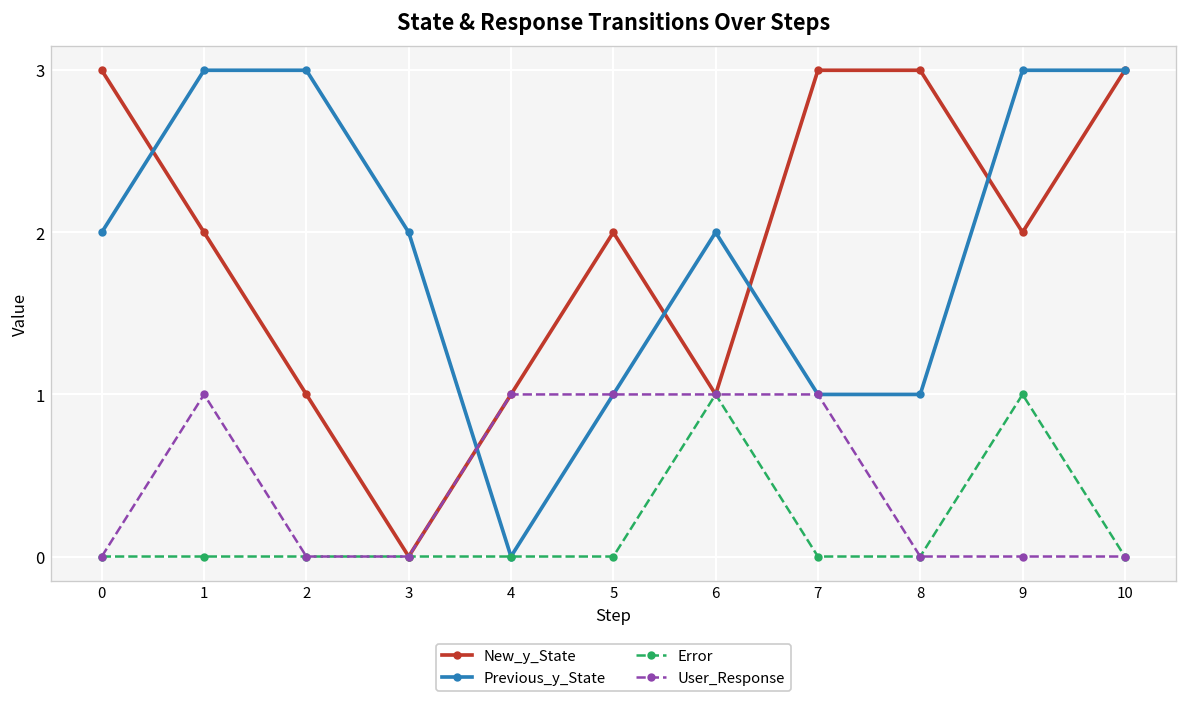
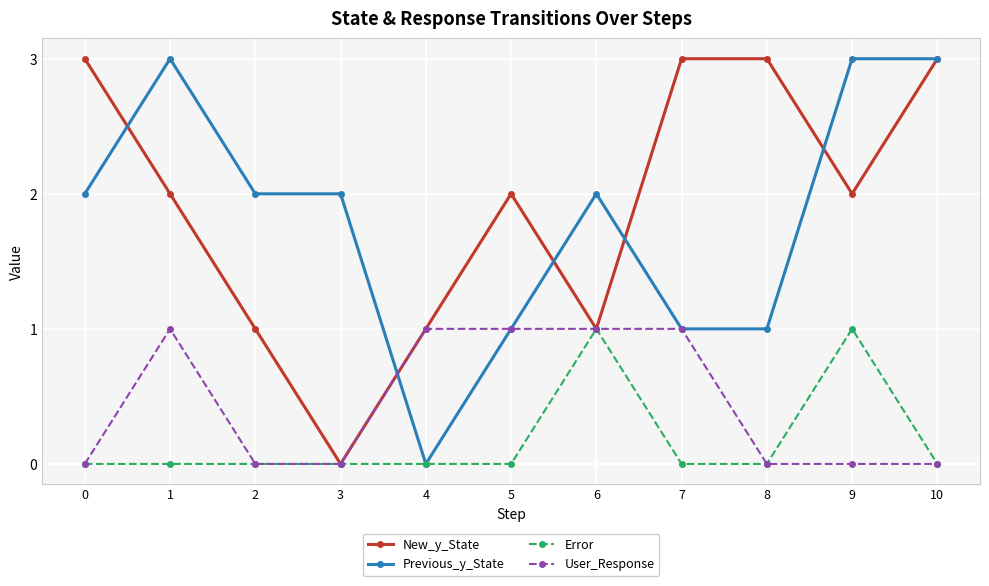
  {
    "New_y_State": {
      "0": 3,
      "1": 2,
      "2": 1,
      "5": 2,
      "7": 3,
      "8": 3,
      "9": 2
    },
    "Previous_y_State": {
      "0": 2,
      "1": 3,
-     "2": 3,
+     "2": 2,
      "3": 2,
      "6": 2,
      "8": 1,
      "9": 3
    },
    "Error": {
      "1": 0,
      "5": 0,
      "7": 0,
      "9": 1
    },
    "User_Response": {
      "1": 1,
      "9": 0
    }
  }
